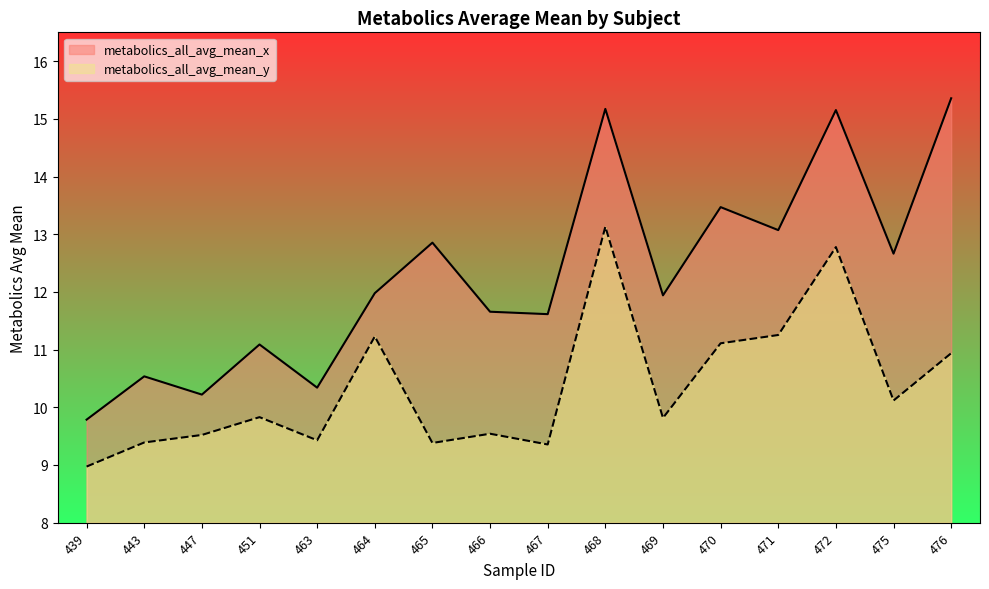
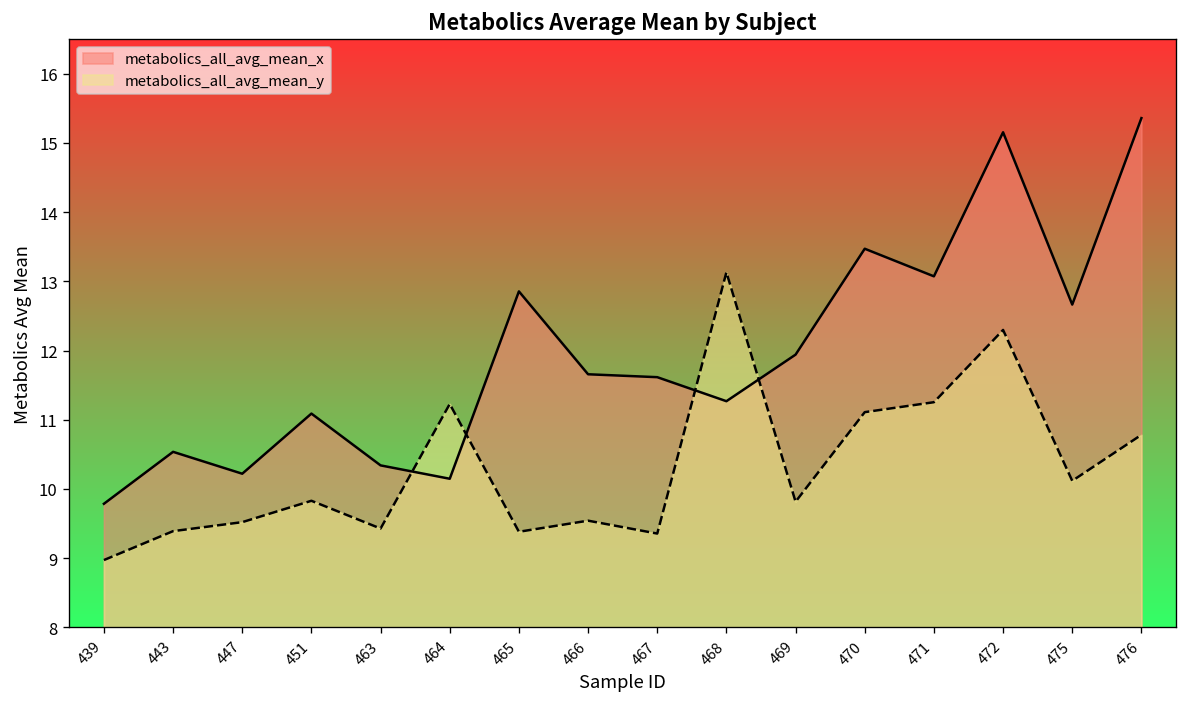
  {
    "metabolics_all_avg_mean_x": {
      "439": 9.8,
      "443": 10.5,
      "447": 10.2,
      "451": 11.1,
      "463": 10.3,
-     "464": 12.0,
+     "464": 10.1,
      "465": 12.9,
      "466": 11.7,
      "467": 11.6,
-     "468": 15.2,
+     "468": 11.3,
      "469": 11.9,
      "470": 13.5,
      "471": 13.1,
      "472": 15.2,
      "475": 12.7,
      "476": 15.4
    },
    "metabolics_all_avg_mean_y": {
      "439": 9.0,
      "443": 9.4,
      "447": 9.5,
      "451": 9.8,
      "463": 9.4,
      "464": 11.2,
      "465": 9.4,
      "466": 9.5,
      "467": 9.4,
      "468": 13.1,
      "469": 9.8,
      "470": 11.1,
      "471": 11.3,
-     "472": 12.8,
+     "472": 12.3,
      "475": 10.1,
-     "476": 10.9
+     "476": 10.8
    }
  }
